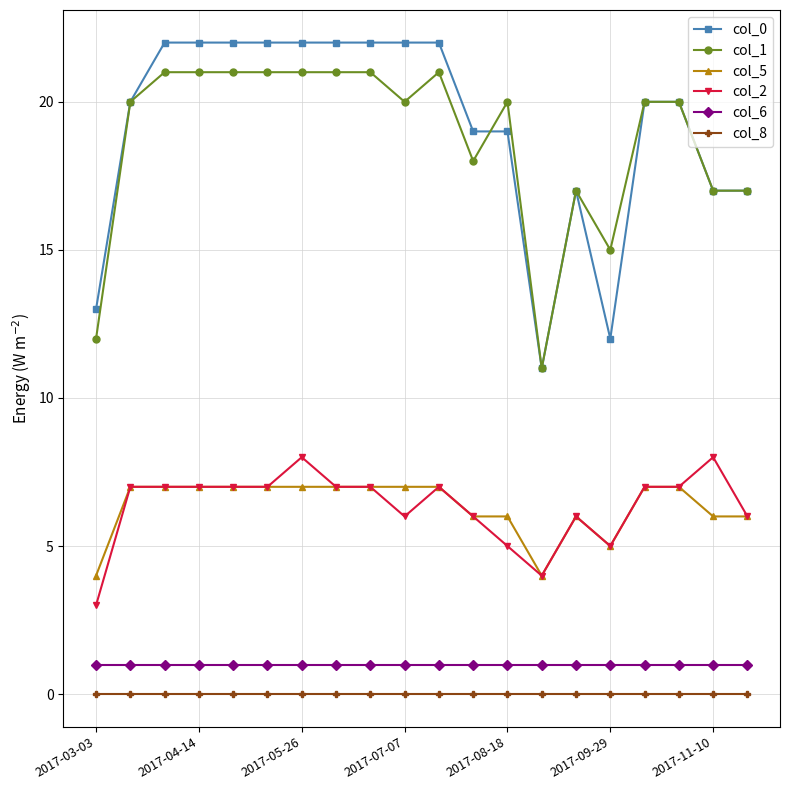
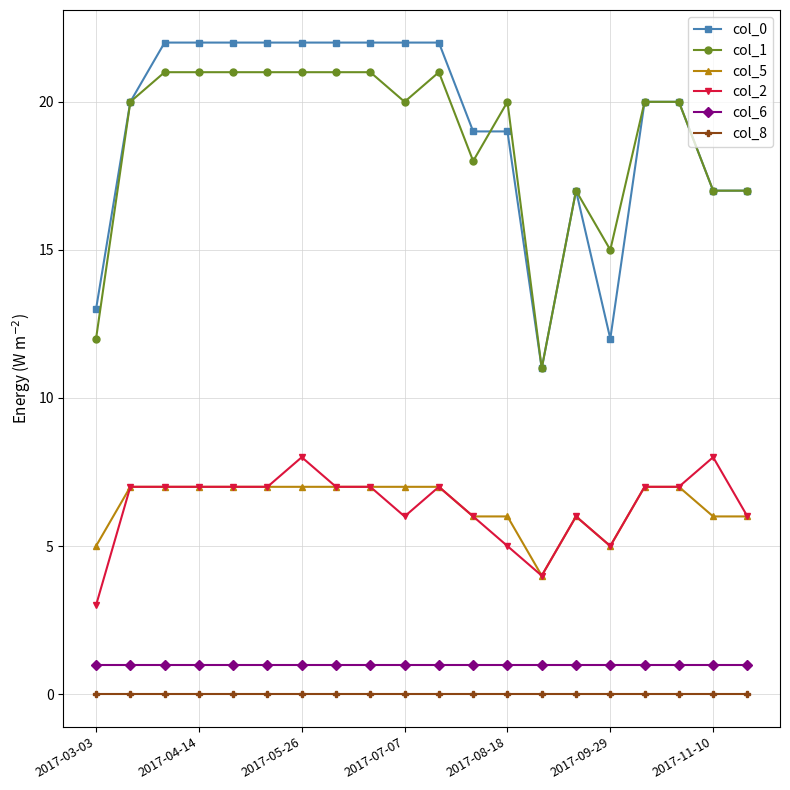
  {
    "col_0": {
      "2017-03-03": 13,
      "2017-04-14": 22,
      "2017-05-26": 22,
      "2017-07-07": 22,
      "2017-08-18": 19,
      "2017-09-29": 12
    },
    "col_1": {
      "2017-03-03": 12,
      "2017-04-14": 21,
      "2017-05-26": 21,
      "2017-07-07": 20,
      "2017-08-18": 20,
      "2017-09-29": 15
    },
    "col_5": {
-     "2017-03-03": 4,
+     "2017-03-03": 5,
      "2017-05-26": 7,
      "2017-07-07": 7,
      "2017-08-18": 6,
      "2017-11-10": 6
    },
    "col_2": {
      "2017-03-03": 3,
      "2017-05-26": 8,
      "2017-07-07": 6,
      "2017-08-18": 5,
      "2017-11-10": 8
    },
    "col_6": {
      "2017-03-03": 1,
      "2017-04-14": 1,
      "2017-05-26": 1,
      "2017-07-07": 1,
      "2017-08-18": 1,
      "2017-09-29": 1,
      "2017-11-10": 1
    },
    "col_8": {
      "2017-03-03": 0,
      "2017-04-14": 0,
      "2017-05-26": 0,
      "2017-07-07": 0,
      "2017-08-18": 0,
      "2017-09-29": 0,
      "2017-11-10": 0
    }
  }
